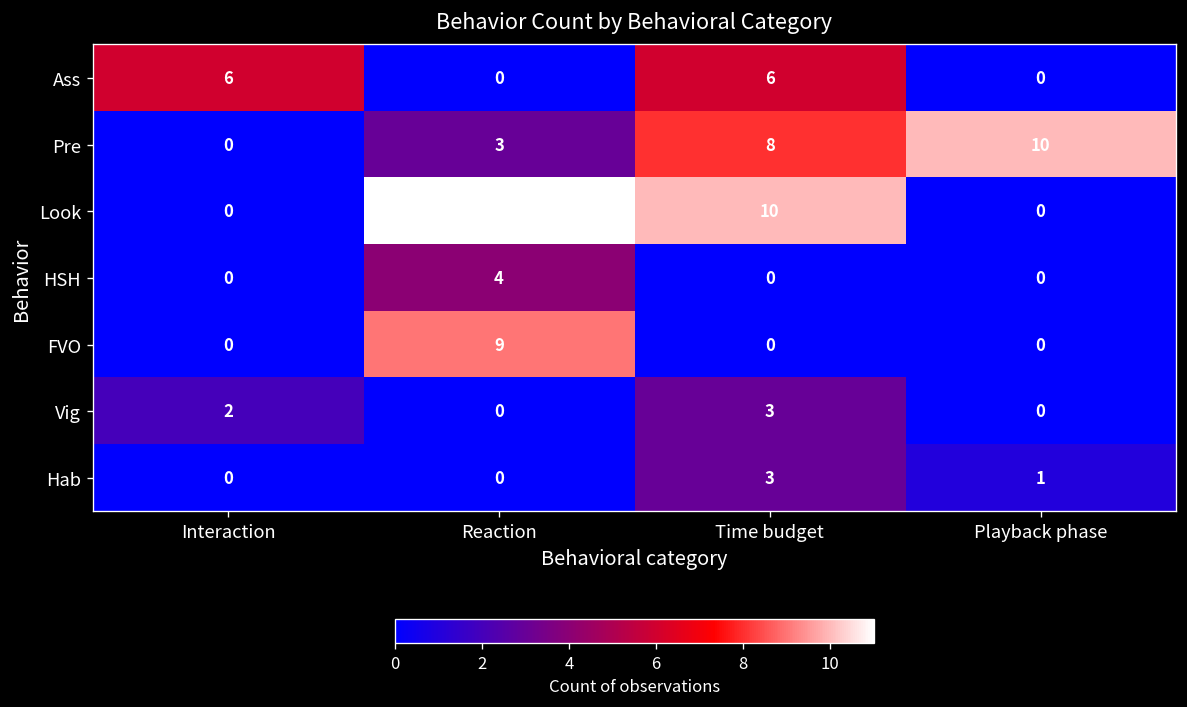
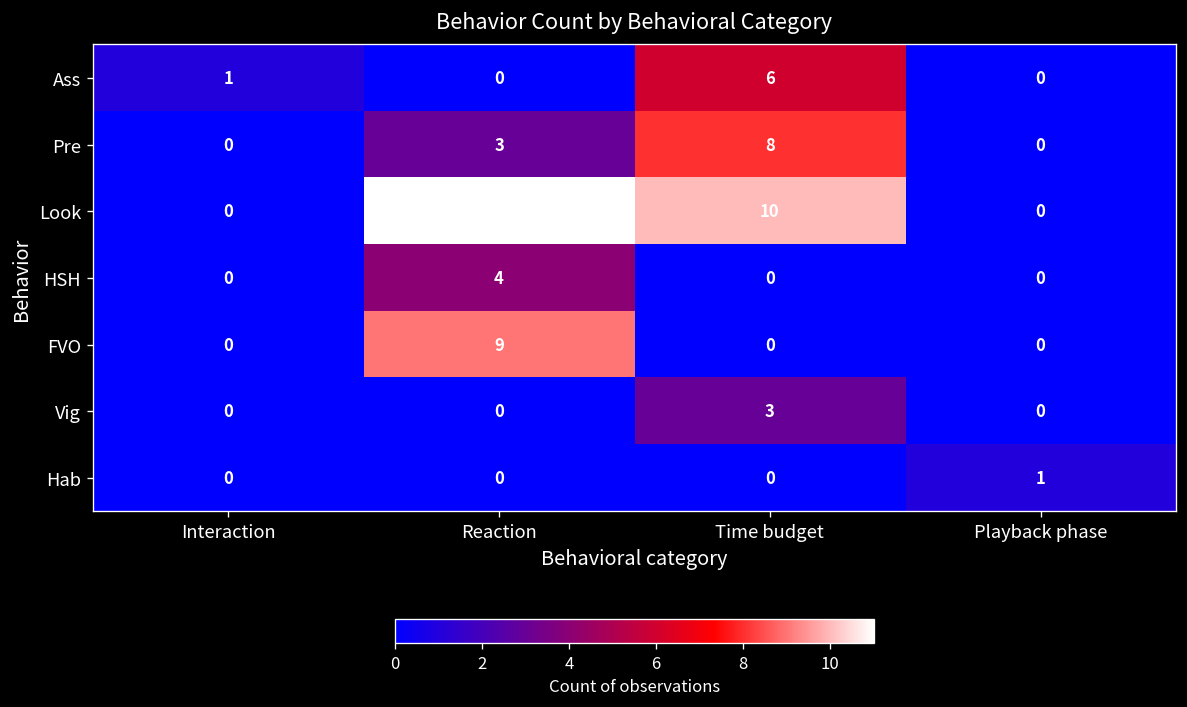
  {
    "Ass": {
-     "Interaction": 6,
+     "Interaction": 1,
      "Reaction": 0,
      "Time budget": 6,
      "Playback phase": 0
    },
    "Pre": {
      "Interaction": 0,
      "Reaction": 3,
      "Time budget": 8,
-     "Playback phase": 10
+     "Playback phase": 0
    },
    "Look": {
      "Interaction": 0,
      "Time budget": 10,
      "Playback phase": 0
    },
    "HSH": {
      "Interaction": 0,
      "Reaction": 4,
      "Time budget": 0,
      "Playback phase": 0
    },
    "FVO": {
      "Interaction": 0,
      "Reaction": 9,
      "Time budget": 0,
      "Playback phase": 0
    },
    "Vig": {
-     "Interaction": 2,
+     "Interaction": 0,
      "Reaction": 0,
      "Time budget": 3,
      "Playback phase": 0
    },
    "Hab": {
      "Interaction": 0,
      "Reaction": 0,
-     "Time budget": 3,
+     "Time budget": 0,
      "Playback phase": 1
    }
  }
